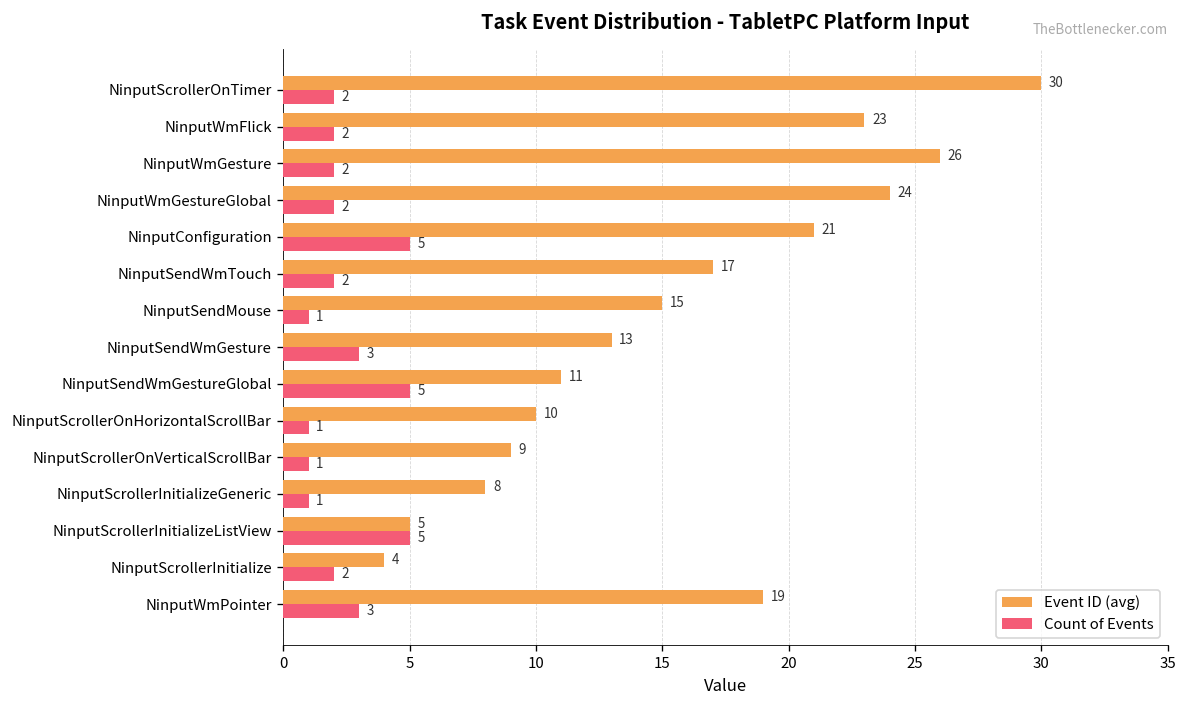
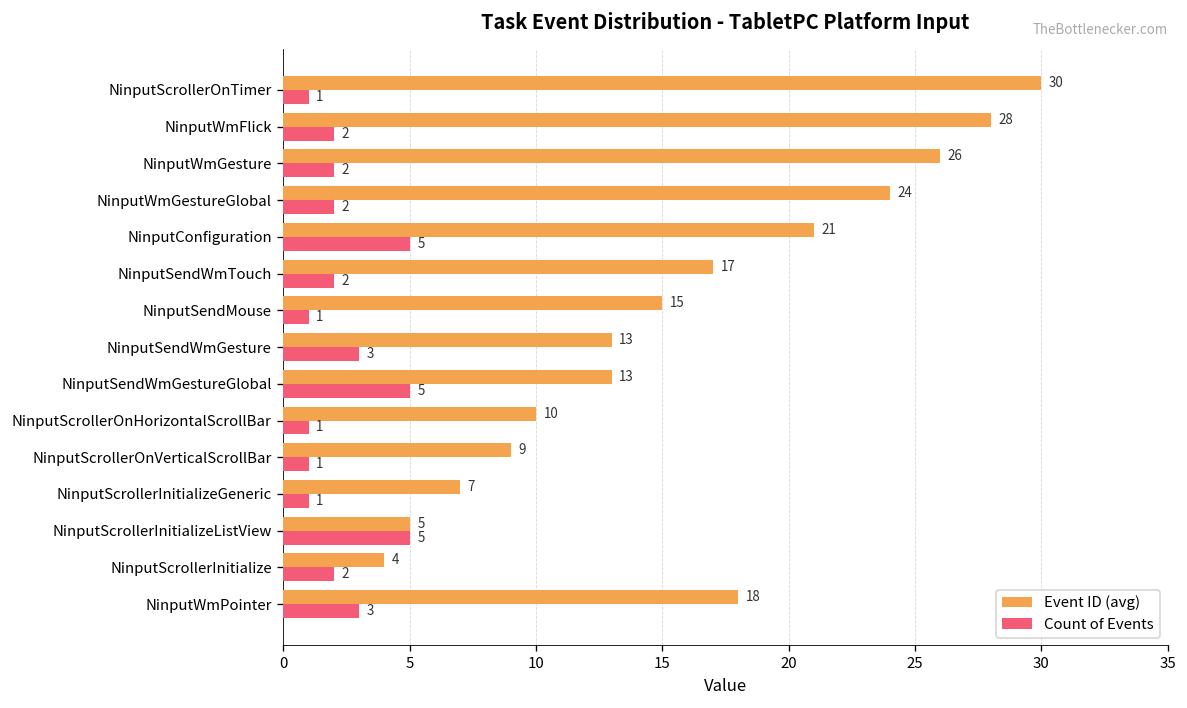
  {
    "Event ID (avg)": {
      "NinputScrollerOnTimer": 30,
-     "NinputWmFlick": 23,
+     "NinputWmFlick": 28,
      "NinputWmGesture": 26,
      "NinputWmGestureGlobal": 24,
      "NinputConfiguration": 21,
      "NinputSendWmTouch": 17,
      "NinputSendMouse": 15,
      "NinputSendWmGesture": 13,
-     "NinputSendWmGestureGlobal": 11,
+     "NinputSendWmGestureGlobal": 13,
      "NinputScrollerOnHorizontalScrollBar": 10,
      "NinputScrollerOnVerticalScrollBar": 9,
-     "NinputScrollerInitializeGeneric": 8,
+     "NinputScrollerInitializeGeneric": 7,
      "NinputScrollerInitializeListView": 5,
      "NinputScrollerInitialize": 4,
-     "NinputWmPointer": 19
+     "NinputWmPointer": 18
    },
    "Count of Events": {
-     "NinputScrollerOnTimer": 2,
+     "NinputScrollerOnTimer": 1,
      "NinputWmFlick": 2,
      "NinputWmGesture": 2,
      "NinputWmGestureGlobal": 2,
      "NinputConfiguration": 5,
      "NinputSendWmTouch": 2,
      "NinputSendMouse": 1,
      "NinputSendWmGesture": 3,
      "NinputSendWmGestureGlobal": 5,
      "NinputScrollerOnHorizontalScrollBar": 1,
      "NinputScrollerOnVerticalScrollBar": 1,
      "NinputScrollerInitializeGeneric": 1,
      "NinputScrollerInitializeListView": 5,
      "NinputScrollerInitialize": 2,
      "NinputWmPointer": 3
    }
  }
